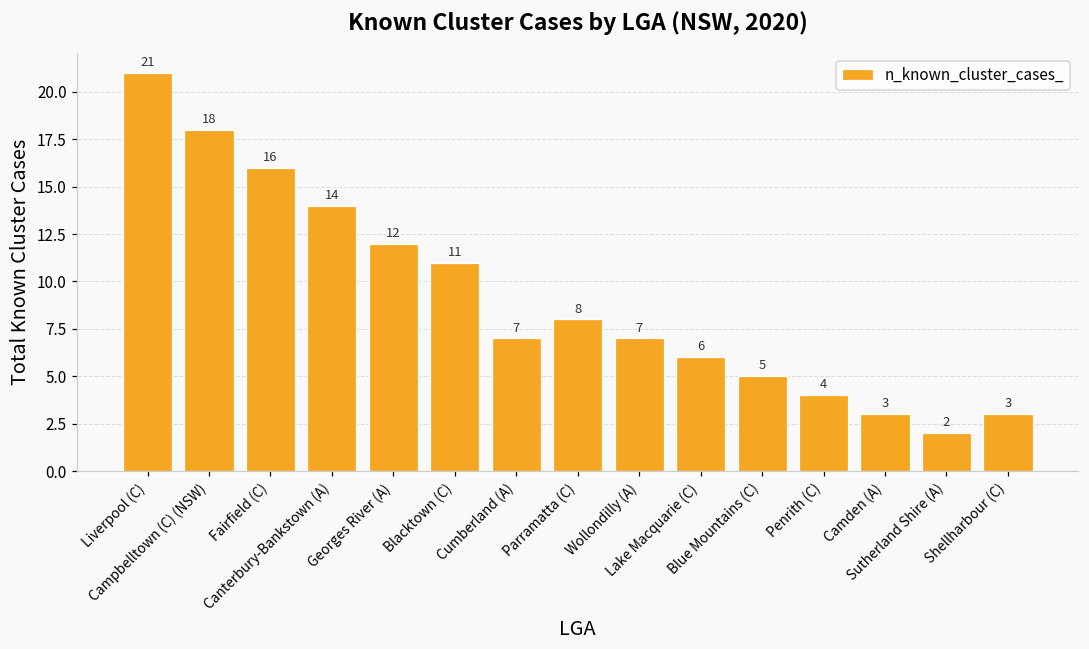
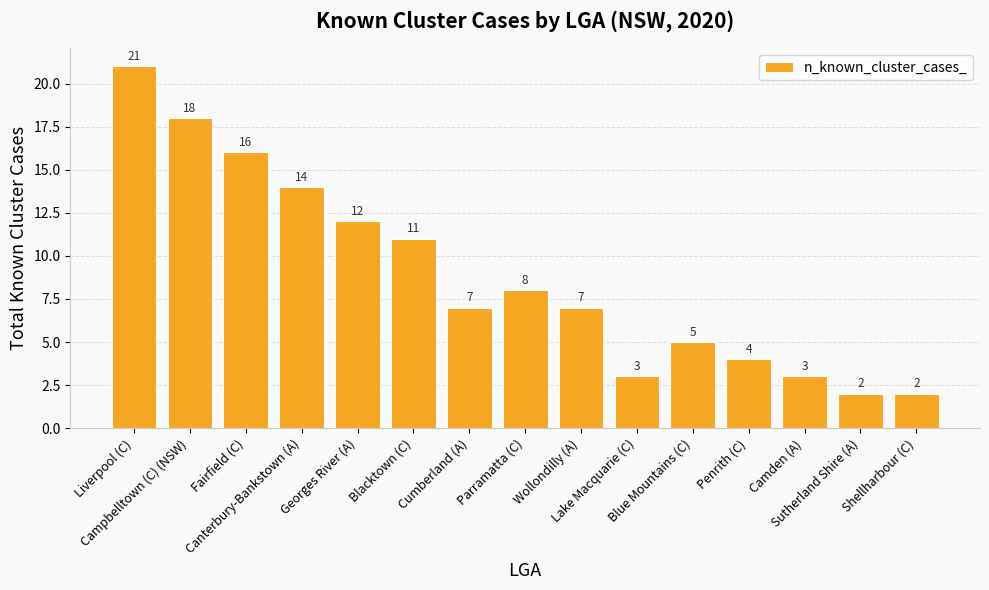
  {
    "Liverpool (C)": 21,
    "Campbelltown (C) (NSW)": 18,
    "Fairfield (C)": 16,
    "Canterbury-Bankstown (A)": 14,
    "Georges River (A)": 12,
    "Blacktown (C)": 11,
    "Cumberland (A)": 7,
    "Parramatta (C)": 8,
    "Wollondilly (A)": 7,
-   "Lake Macquarie (C)": 6,
+   "Lake Macquarie (C)": 3,
    "Blue Mountains (C)": 5,
    "Penrith (C)": 4,
    "Camden (A)": 3,
    "Sutherland Shire (A)": 2,
-   "Shellharbour (C)": 3
+   "Shellharbour (C)": 2
  }
